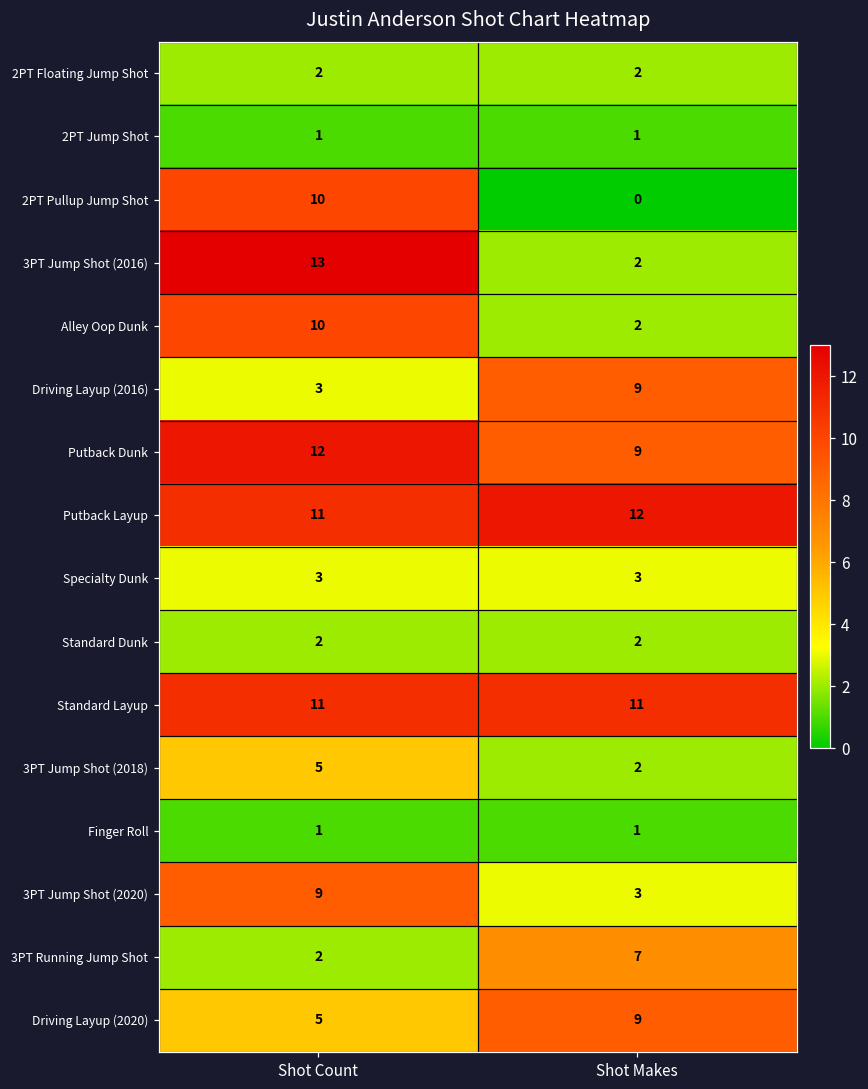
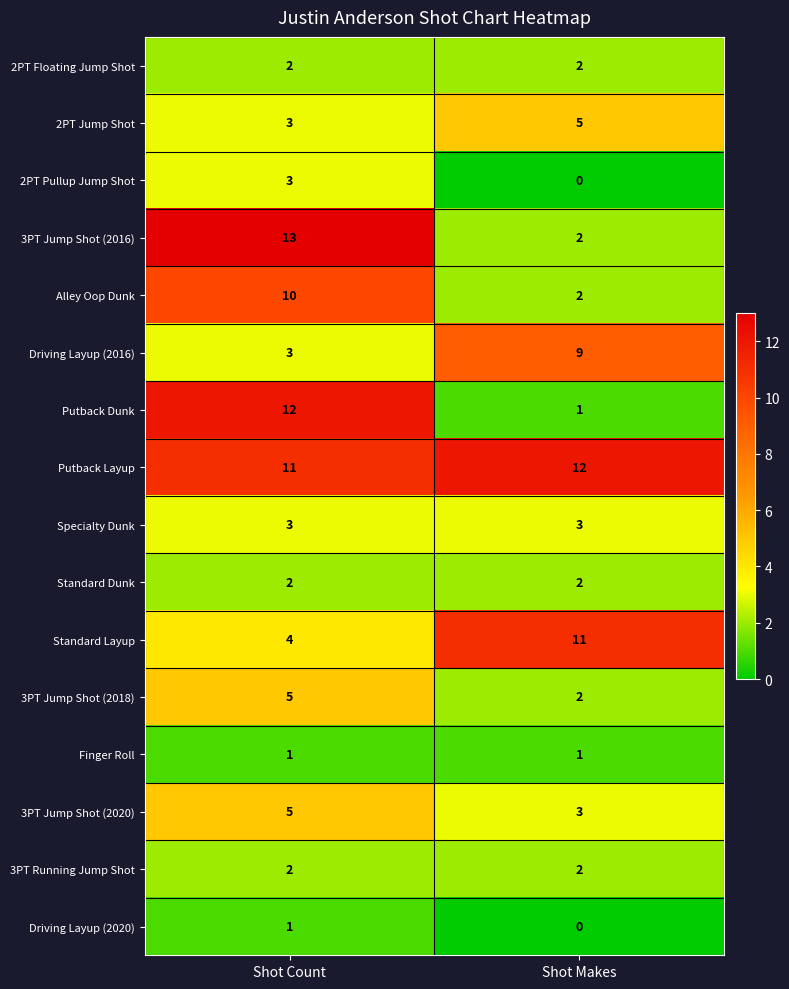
  {
    "2PT Floating Jump Shot": {
      "Shot Count": 2,
      "Shot Makes": 2
    },
    "2PT Jump Shot": {
-     "Shot Count": 1,
-     "Shot Makes": 1
+     "Shot Count": 3,
+     "Shot Makes": 5
    },
    "2PT Pullup Jump Shot": {
-     "Shot Count": 10,
+     "Shot Count": 3,
      "Shot Makes": 0
    },
    "3PT Jump Shot (2016)": {
      "Shot Count": 13,
      "Shot Makes": 2
    },
    "Alley Oop Dunk": {
      "Shot Count": 10,
      "Shot Makes": 2
    },
    "Driving Layup (2016)": {
      "Shot Count": 3,
      "Shot Makes": 9
    },
    "Putback Dunk": {
      "Shot Count": 12,
-     "Shot Makes": 9
+     "Shot Makes": 1
    },
    "Putback Layup": {
      "Shot Count": 11,
      "Shot Makes": 12
    },
    "Specialty Dunk": {
      "Shot Count": 3,
      "Shot Makes": 3
    },
    "Standard Dunk": {
      "Shot Count": 2,
      "Shot Makes": 2
    },
    "Standard Layup": {
-     "Shot Count": 11,
+     "Shot Count": 4,
      "Shot Makes": 11
    },
    "3PT Jump Shot (2018)": {
      "Shot Count": 5,
      "Shot Makes": 2
    },
    "Finger Roll": {
      "Shot Count": 1,
      "Shot Makes": 1
    },
    "3PT Jump Shot (2020)": {
-     "Shot Count": 9,
+     "Shot Count": 5,
      "Shot Makes": 3
    },
    "3PT Running Jump Shot": {
      "Shot Count": 2,
-     "Shot Makes": 7
+     "Shot Makes": 2
    },
    "Driving Layup (2020)": {
-     "Shot Count": 5,
-     "Shot Makes": 9
+     "Shot Count": 1,
+     "Shot Makes": 0
    }
  }
